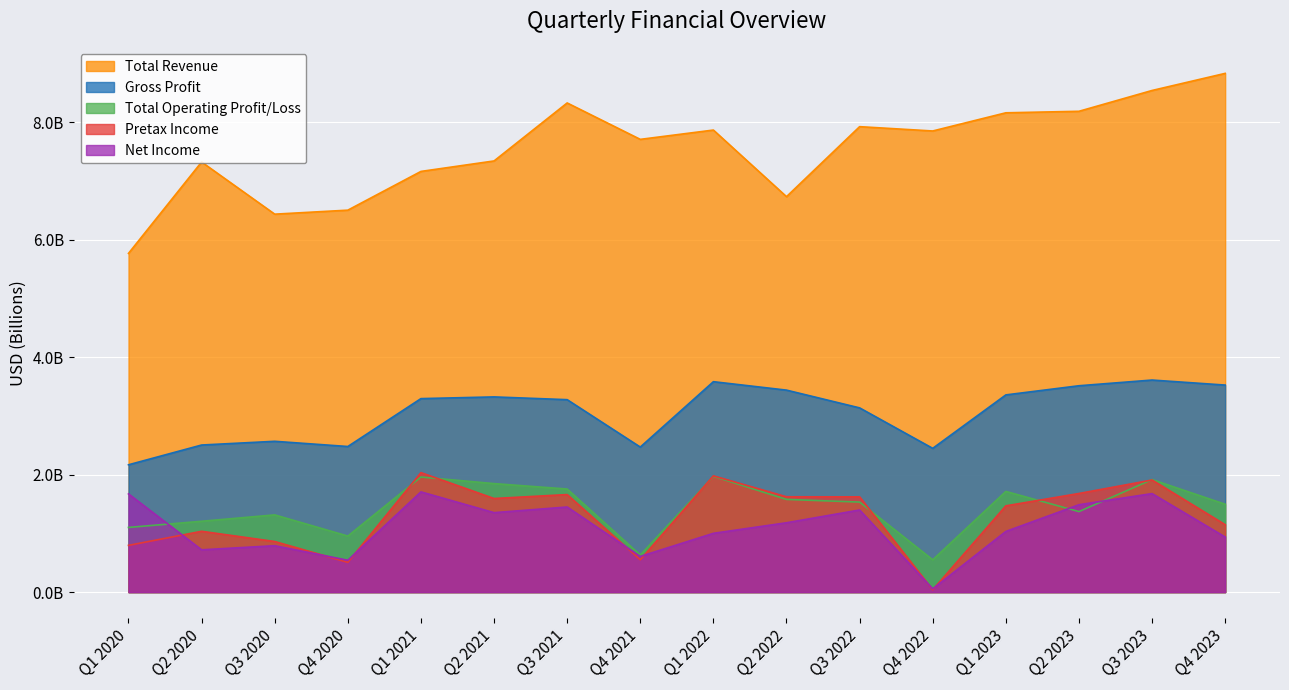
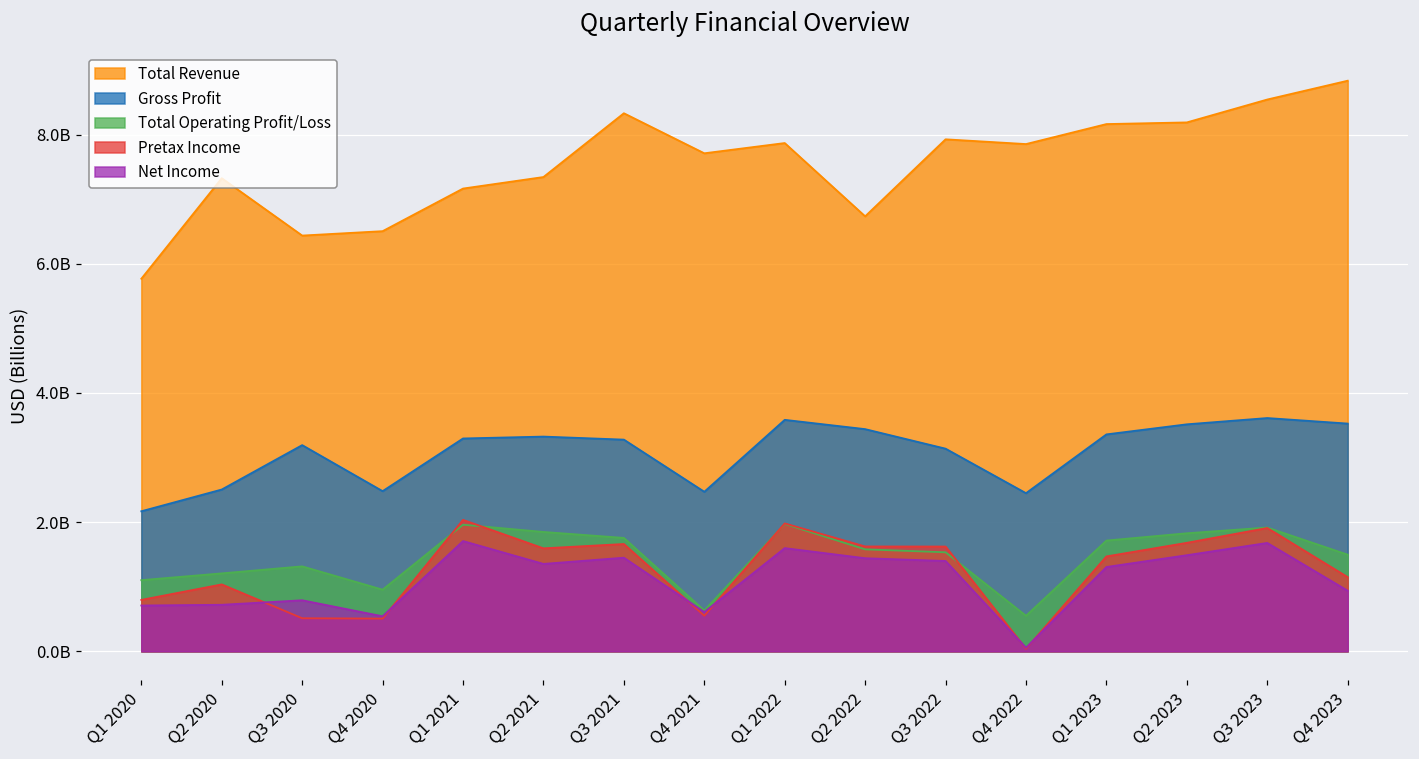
  {
    "Total Revenue": {
      "Q1 2020": 5800000000,
      "Q3 2020": 6400000000,
      "Q4 2020": 6500000000,
      "Q1 2021": 7200000000,
      "Q2 2021": 7300000000,
      "Q3 2021": 8300000000,
      "Q4 2021": 7700000000,
      "Q1 2022": 7900000000,
      "Q2 2022": 6700000000,
      "Q3 2022": 7900000000,
      "Q4 2022": 7900000000,
      "Q1 2023": 8200000000,
      "Q2 2023": 8200000000,
      "Q3 2023": 8500000000,
      "Q4 2023": 8800000000
    },
    "Gross Profit": {
      "Q1 2020": 2200000000,
      "Q2 2020": 2500000000,
-     "Q3 2020": 2600000000,
+     "Q3 2020": 3200000000,
      "Q4 2020": 2500000000,
      "Q1 2021": 3300000000,
      "Q2 2021": 3300000000,
      "Q3 2021": 3300000000,
      "Q4 2021": 2500000000,
      "Q1 2022": 3600000000,
      "Q2 2022": 3400000000,
      "Q3 2022": 3100000000,
      "Q4 2022": 2400000000,
      "Q1 2023": 3400000000,
      "Q2 2023": 3500000000,
      "Q3 2023": 3600000000,
      "Q4 2023": 3500000000
    },
    "Total Operating Profit/Loss": {
      "Q1 2020": 1100000000,
      "Q2 2020": 1200000000,
      "Q3 2020": 1300000000,
      "Q4 2020": 1000000000,
      "Q1 2021": 2000000000,
      "Q2 2021": 1800000000,
      "Q3 2021": 1800000000,
      "Q2 2022": 1600000000,
      "Q3 2022": 1500000000,
      "Q4 2022": 500000000,
      "Q1 2023": 1700000000,
-     "Q2 2023": 1400000000,
+     "Q2 2023": 1800000000,
      "Q4 2023": 1500000000
    },
    "Pretax Income": {
      "Q1 2020": 800000000,
      "Q2 2020": 1000000000,
-     "Q3 2020": 900000000,
+     "Q3 2020": 500000000,
      "Q1 2021": 2000000000,
      "Q2 2021": 1600000000,
      "Q3 2021": 1700000000,
      "Q4 2021": 600000000,
      "Q2 2022": 1600000000,
      "Q3 2022": 1600000000,
      "Q1 2023": 1500000000,
      "Q2 2023": 1700000000,
      "Q4 2023": 1100000000
    },
    "Net Income": {
-     "Q1 2020": 1700000000,
+     "Q1 2020": 700000000,
      "Q2 2020": 700000000,
      "Q3 2020": 800000000,
      "Q1 2021": 1700000000,
      "Q2 2021": 1400000000,
      "Q3 2021": 1400000000,
-     "Q1 2022": 1000000000,
-     "Q2 2022": 1200000000,
+     "Q1 2022": 1600000000,
+     "Q2 2022": 1400000000,
      "Q3 2022": 1400000000,
-     "Q1 2023": 1000000000,
+     "Q1 2023": 1300000000,
      "Q2 2023": 1500000000,
      "Q3 2023": 1700000000,
      "Q4 2023": 900000000
    }
  }
